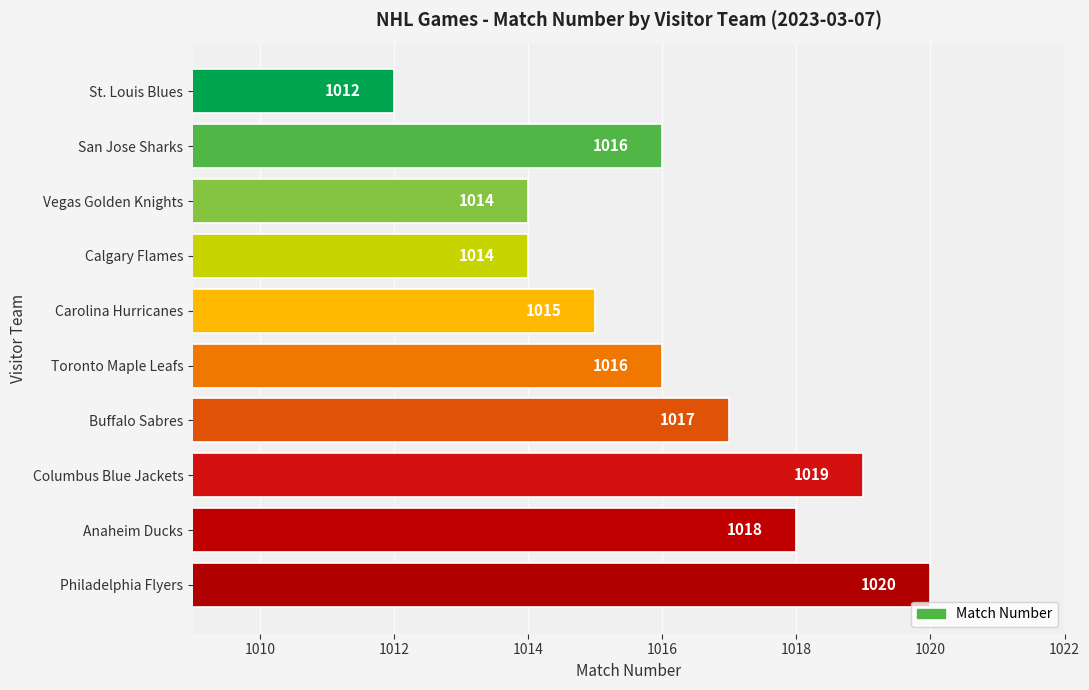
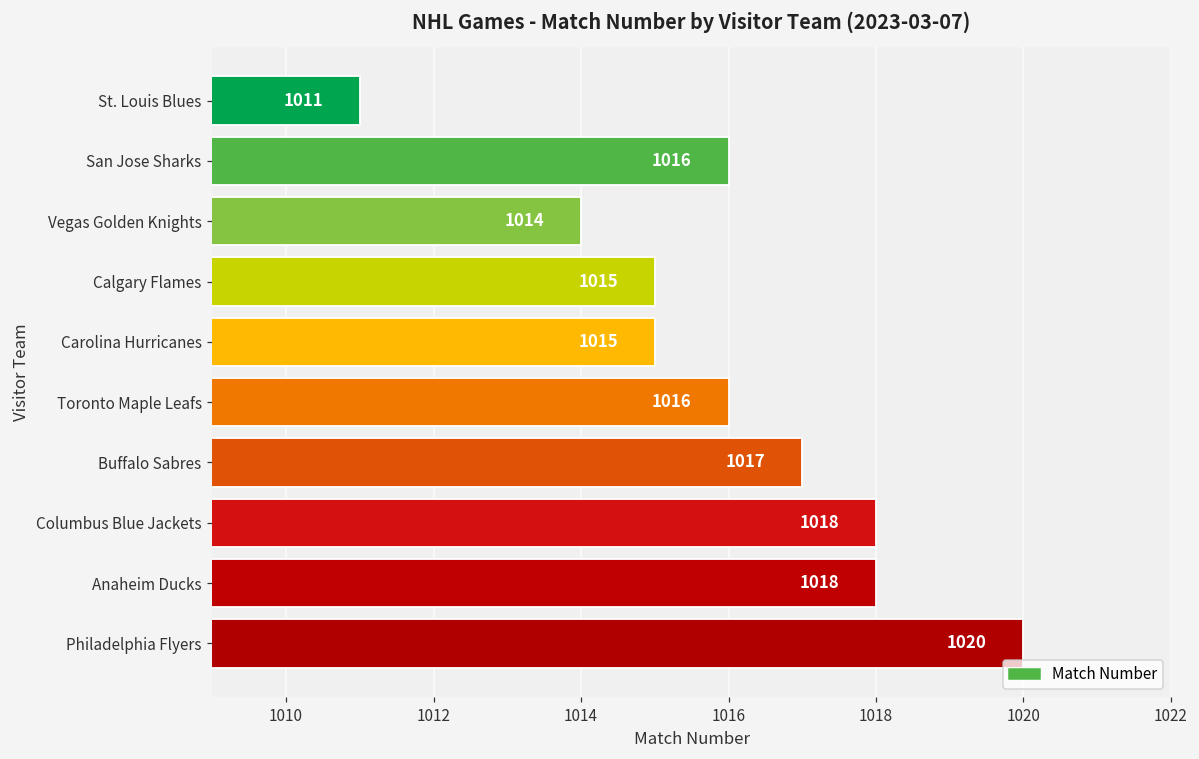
  {
-   "St. Louis Blues": 1012,
+   "St. Louis Blues": 1011,
    "San Jose Sharks": 1016,
    "Vegas Golden Knights": 1014,
-   "Calgary Flames": 1014,
+   "Calgary Flames": 1015,
    "Carolina Hurricanes": 1015,
    "Toronto Maple Leafs": 1016,
    "Buffalo Sabres": 1017,
-   "Columbus Blue Jackets": 1019,
+   "Columbus Blue Jackets": 1018,
    "Anaheim Ducks": 1018,
    "Philadelphia Flyers": 1020
  }
